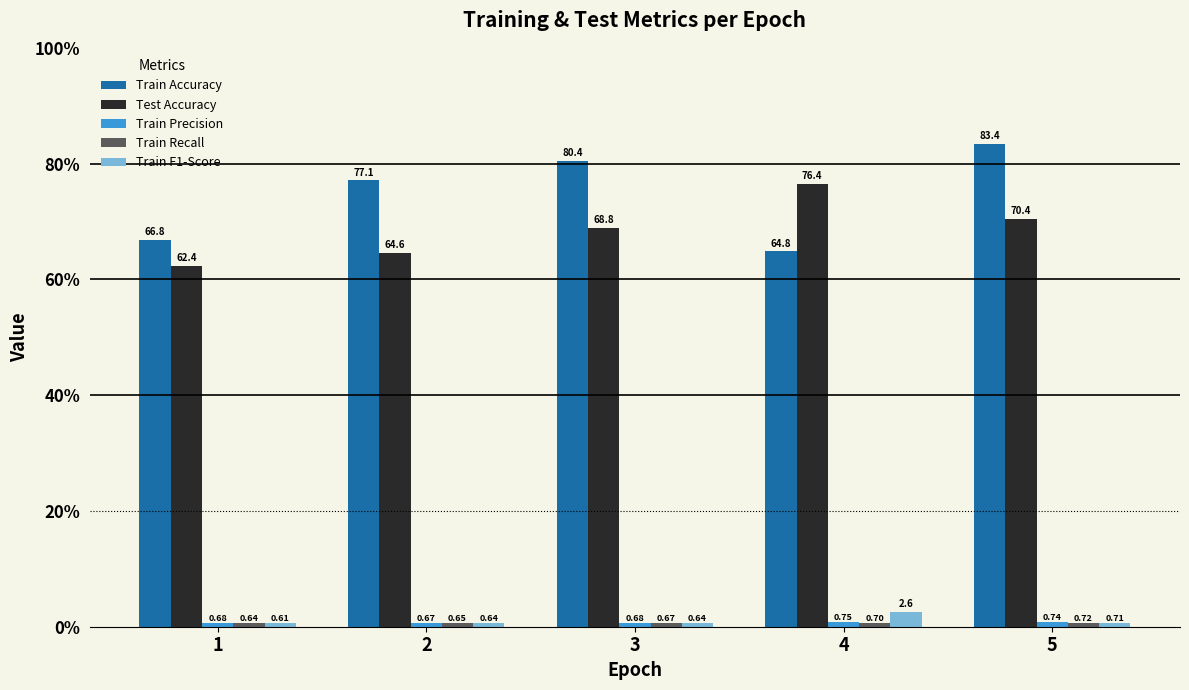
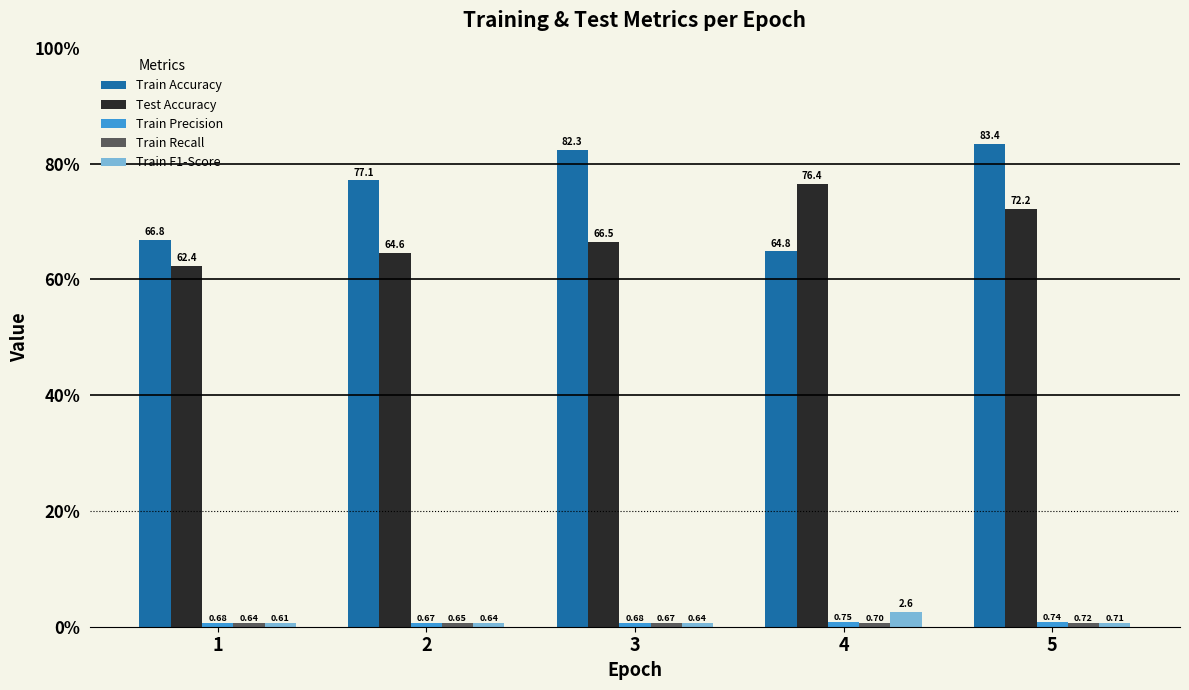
  {
    "Train Accuracy": {
      "1": 66.8,
      "2": 77.1,
-     "3": 80.4,
+     "3": 82.3,
      "4": 64.8,
      "5": 83.4
    },
    "Test Accuracy": {
      "1": 62.4,
      "2": 64.6,
-     "3": 68.8,
+     "3": 66.5,
      "4": 76.4,
-     "5": 70.4
+     "5": 72.2
    },
    "Train Precision": {
      "1": 0.68,
      "2": 0.67,
      "3": 0.68,
      "4": 0.75,
      "5": 0.74
    },
    "Train Recall": {
      "1": 0.64,
      "2": 0.65,
      "3": 0.67,
      "4": 0.70,
      "5": 0.72
    },
    "Train F1-Score": {
      "1": 0.61,
      "2": 0.64,
      "3": 0.64,
      "4": 2.6,
      "5": 0.71
    }
  }
